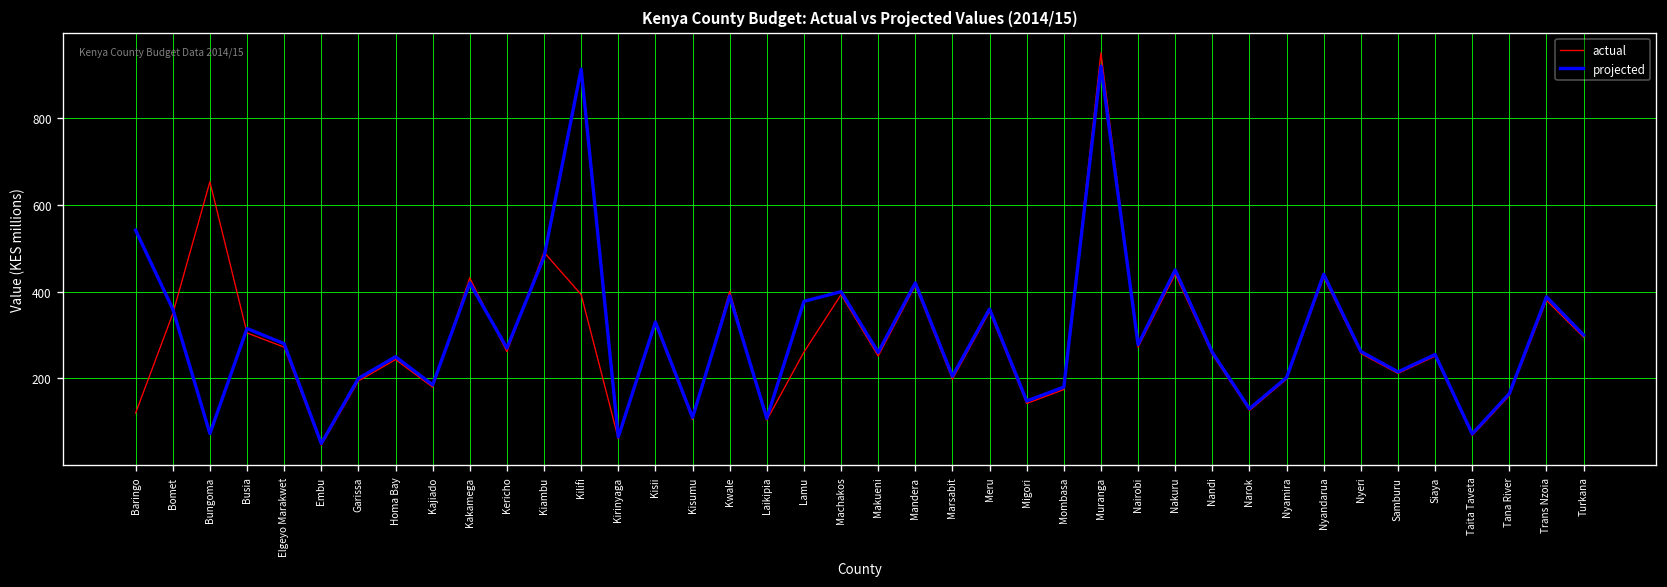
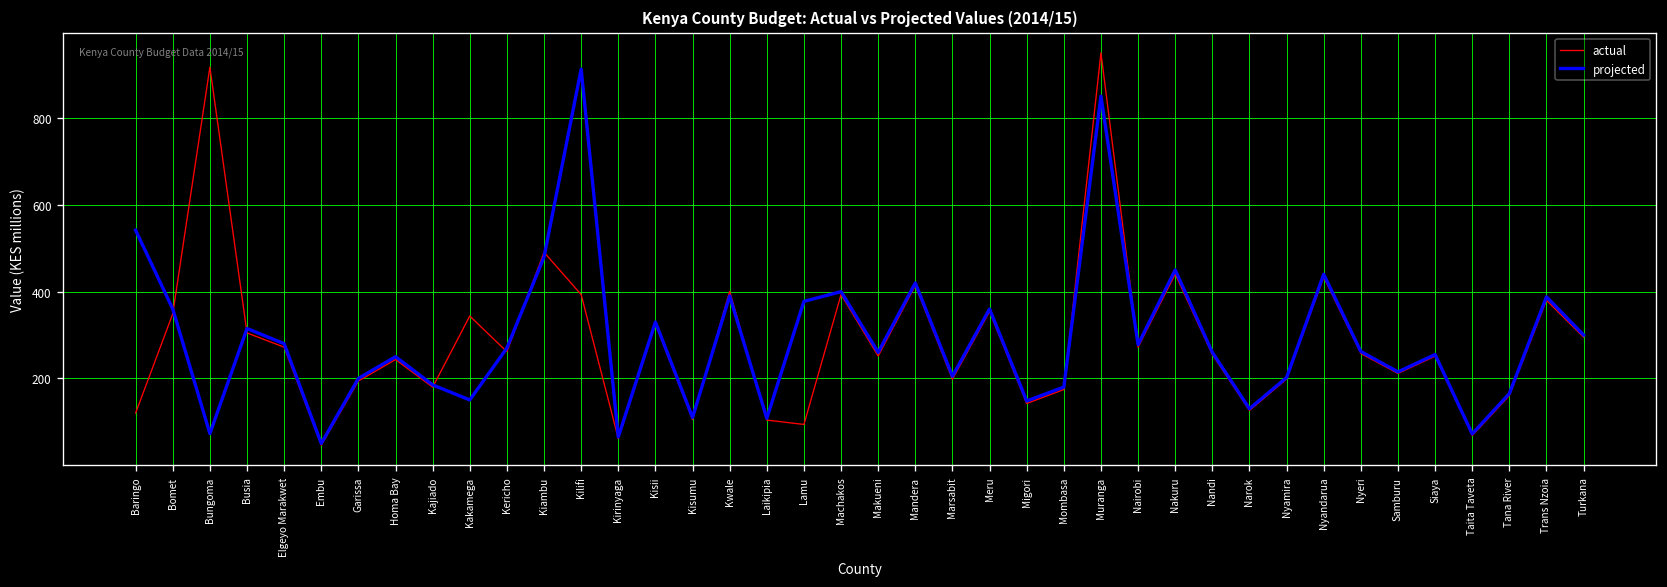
  {
    "actual": {
      "Baringo": 120,
      "Bomet": 350,
-     "Bungoma": 650,
+     "Bungoma": 920,
      "Busia": 300,
      "Elgeyo Marakwet": 270,
-     "Kakamega": 430,
+     "Kakamega": 340,
      "Kericho": 260,
      "Kiambu": 490,
      "Kilifi": 390,
      "Kwale": 400,
-     "Lamu": 260,
+     "Lamu": 90,
      "Makueni": 250,
      "Muranga": 950,
      "Nakuru": 440,
      "Trans Nzoia": 380
    },
    "projected": {
      "Baringo": 540,
      "Bomet": 360,
      "Bungoma": 70,
      "Busia": 320,
      "Elgeyo Marakwet": 280,
-     "Kakamega": 420,
+     "Kakamega": 150,
      "Kericho": 270,
      "Kiambu": 480,
      "Kilifi": 910,
      "Kwale": 390,
      "Lamu": 380,
      "Makueni": 260,
-     "Muranga": 920,
+     "Muranga": 850,
      "Nakuru": 450,
      "Trans Nzoia": 390
    }
  }
